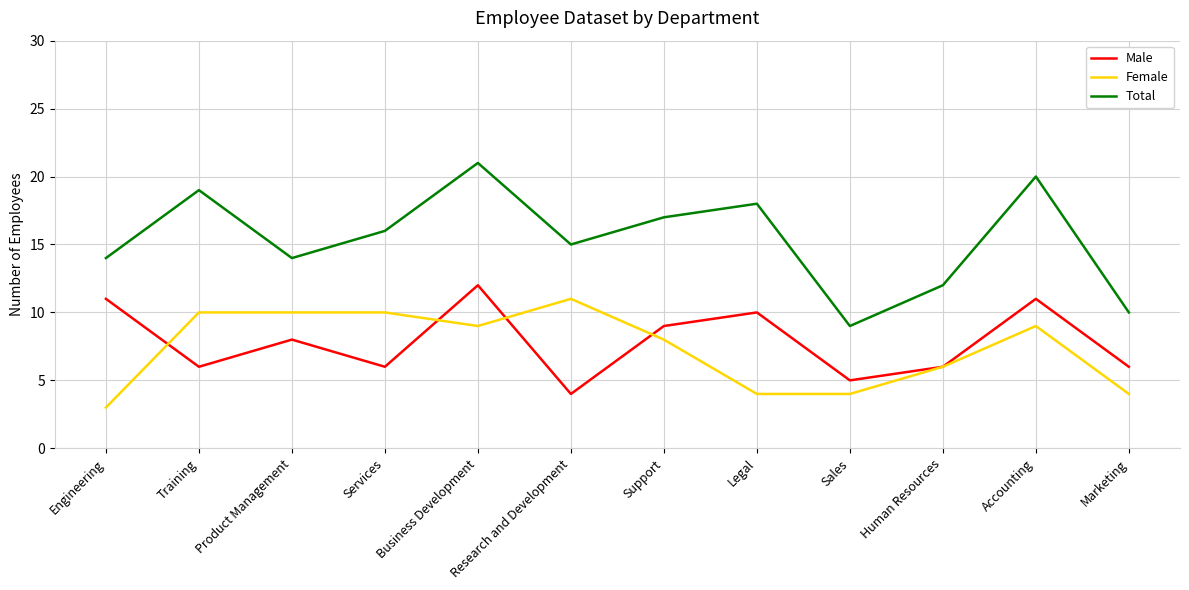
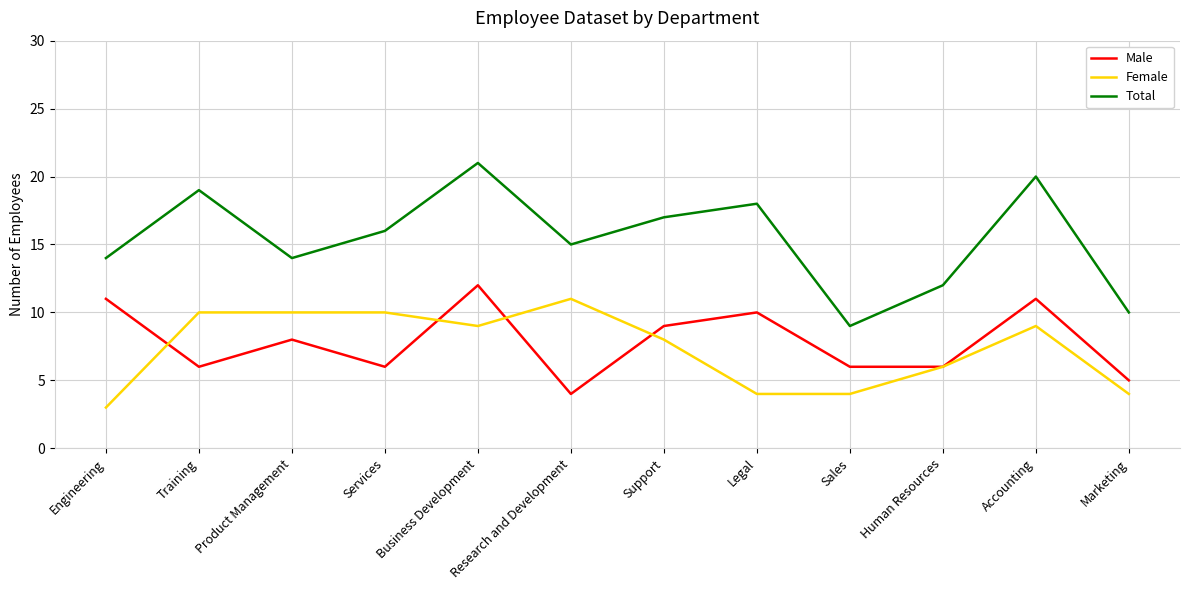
  {
    "Male": {
      "Engineering": 11,
      "Training": 6,
      "Product Management": 8,
      "Services": 6,
      "Business Development": 12,
      "Research and Development": 4,
      "Support": 9,
      "Legal": 10,
-     "Sales": 5,
+     "Sales": 6,
      "Accounting": 11,
-     "Marketing": 6
+     "Marketing": 5
    },
    "Female": {
      "Engineering": 3,
      "Training": 10,
      "Product Management": 10,
      "Services": 10,
      "Business Development": 9,
      "Research and Development": 11,
      "Support": 8,
      "Legal": 4,
      "Sales": 4,
      "Accounting": 9,
      "Marketing": 4
    },
    "Total": {
      "Engineering": 14,
      "Training": 19,
      "Product Management": 14,
      "Services": 16,
      "Business Development": 21,
      "Research and Development": 15,
      "Support": 17,
      "Legal": 18,
      "Sales": 9,
      "Human Resources": 12,
      "Accounting": 20,
      "Marketing": 10
    }
  }
